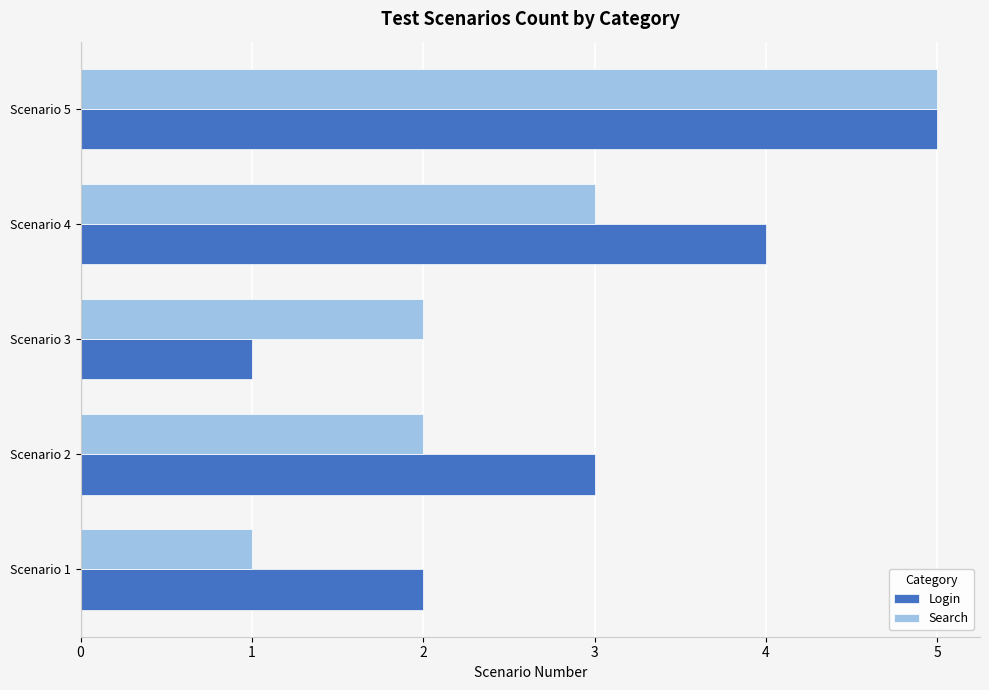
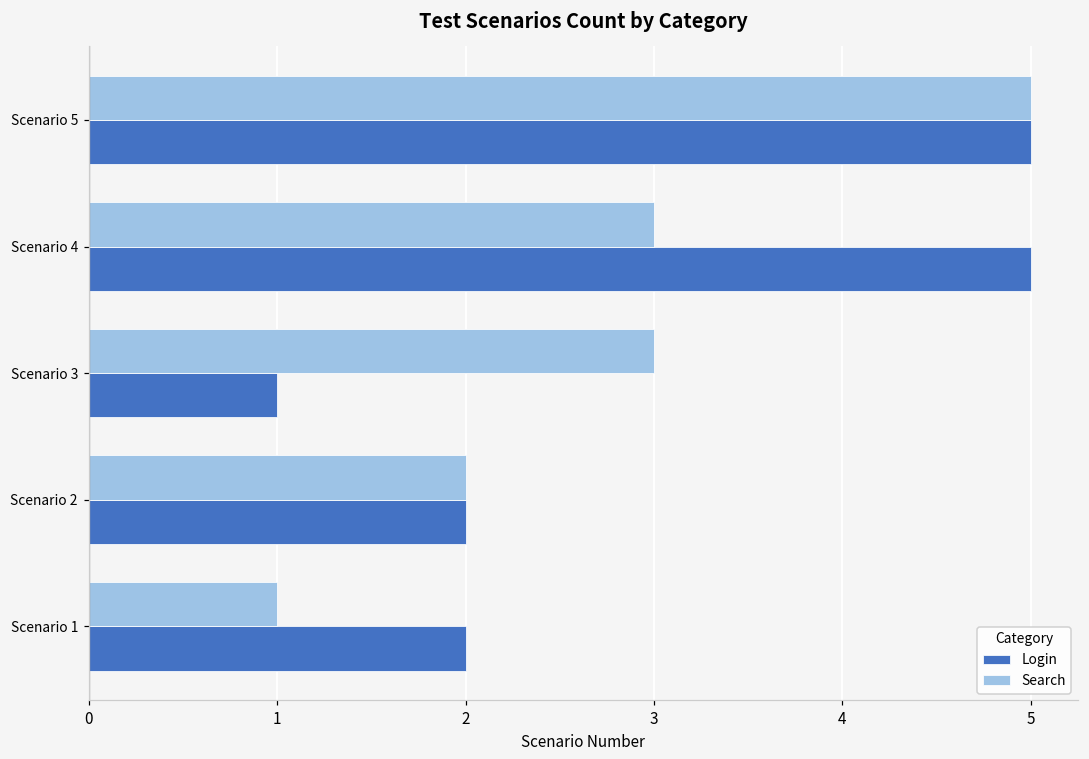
  {
    "Login": {
      "Scenario 5": 5,
-     "Scenario 4": 4,
+     "Scenario 4": 5,
      "Scenario 3": 1,
-     "Scenario 2": 3,
+     "Scenario 2": 2,
      "Scenario 1": 2
    },
    "Search": {
      "Scenario 5": 5,
      "Scenario 4": 3,
-     "Scenario 3": 2,
+     "Scenario 3": 3,
      "Scenario 2": 2,
      "Scenario 1": 1
    }
  }
